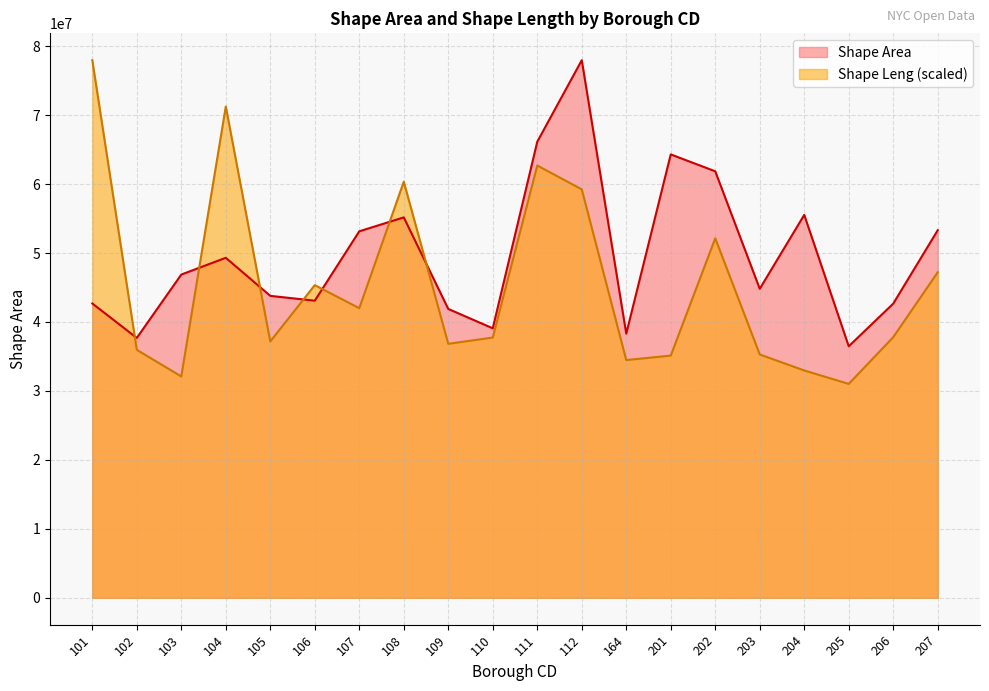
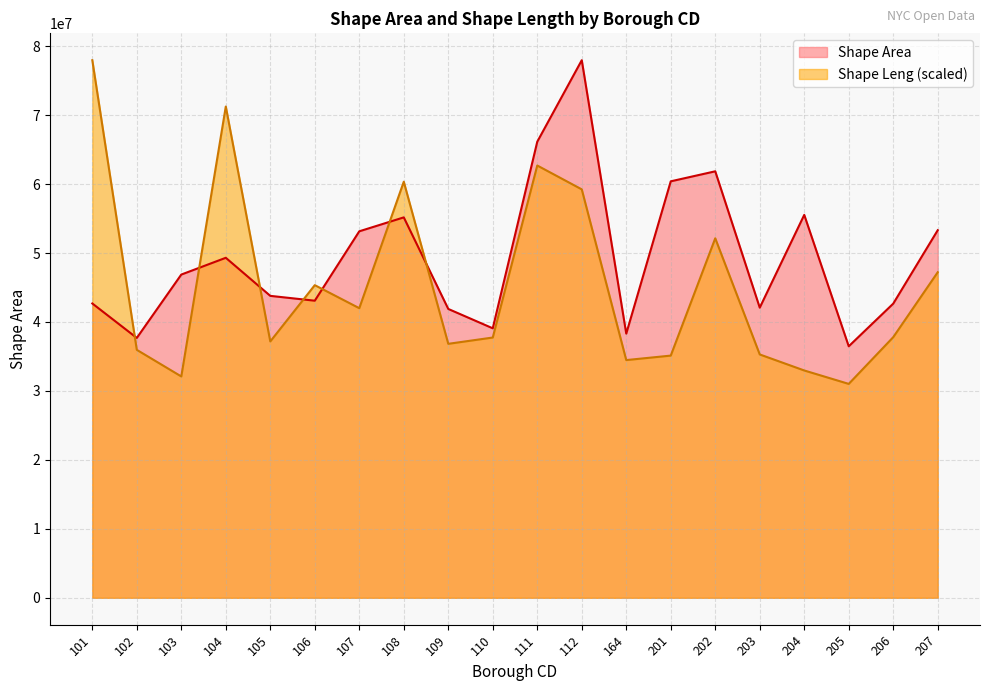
  {
    "Shape Area": {
      "101": 43000000,
      "102": 38000000,
      "103": 47000000,
      "104": 49000000,
      "105": 44000000,
      "106": 43000000,
      "107": 53000000,
      "108": 55000000,
      "109": 42000000,
      "110": 39000000,
      "111": 66000000,
      "112": 78000000,
      "164": 38000000,
-     "201": 64000000,
+     "201": 60000000,
      "202": 62000000,
-     "203": 45000000,
+     "203": 42000000,
      "204": 56000000,
      "205": 36000000,
      "206": 43000000,
      "207": 53000000
    },
    "Shape Leng (scaled)": {
      "101": 78000000,
      "102": 36000000,
      "103": 32000000,
      "104": 71000000,
      "105": 37000000,
      "106": 45000000,
      "107": 42000000,
      "108": 60000000,
      "109": 37000000,
      "110": 38000000,
      "111": 63000000,
      "112": 59000000,
      "164": 34000000,
      "201": 35000000,
      "202": 52000000,
      "203": 35000000,
      "204": 33000000,
      "205": 31000000,
      "206": 38000000,
      "207": 47000000
    }
  }
